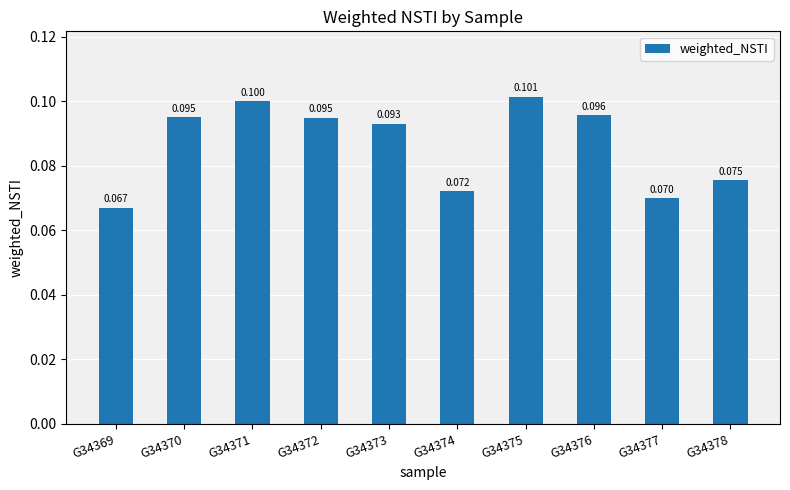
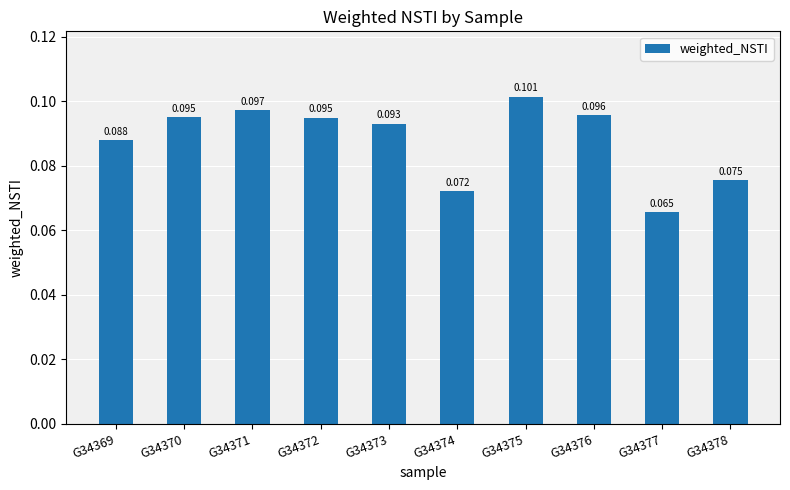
  {
-   "G34369": 0.067,
+   "G34369": 0.088,
    "G34370": 0.095,
-   "G34371": 0.100,
+   "G34371": 0.097,
    "G34372": 0.095,
    "G34373": 0.093,
    "G34374": 0.072,
    "G34375": 0.101,
    "G34376": 0.096,
-   "G34377": 0.070,
+   "G34377": 0.065,
    "G34378": 0.075
  }
